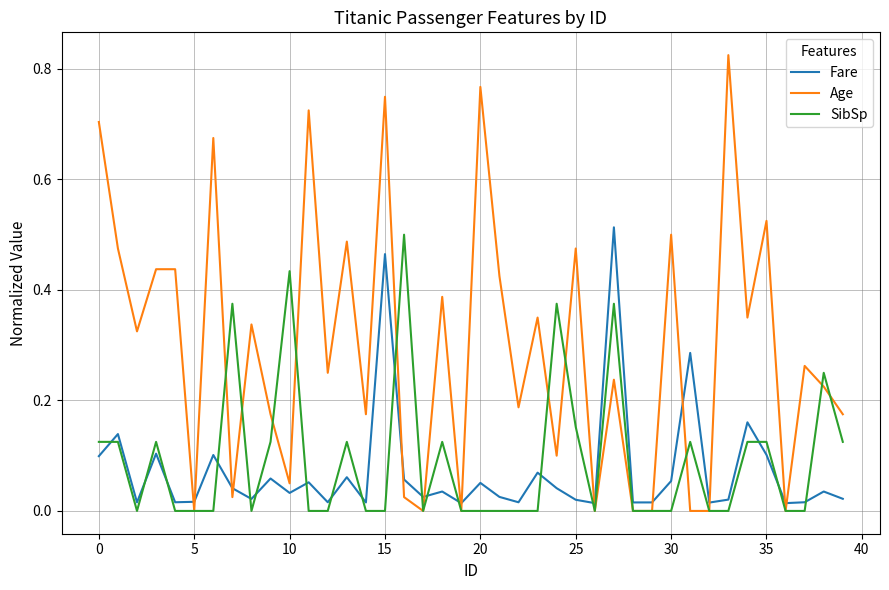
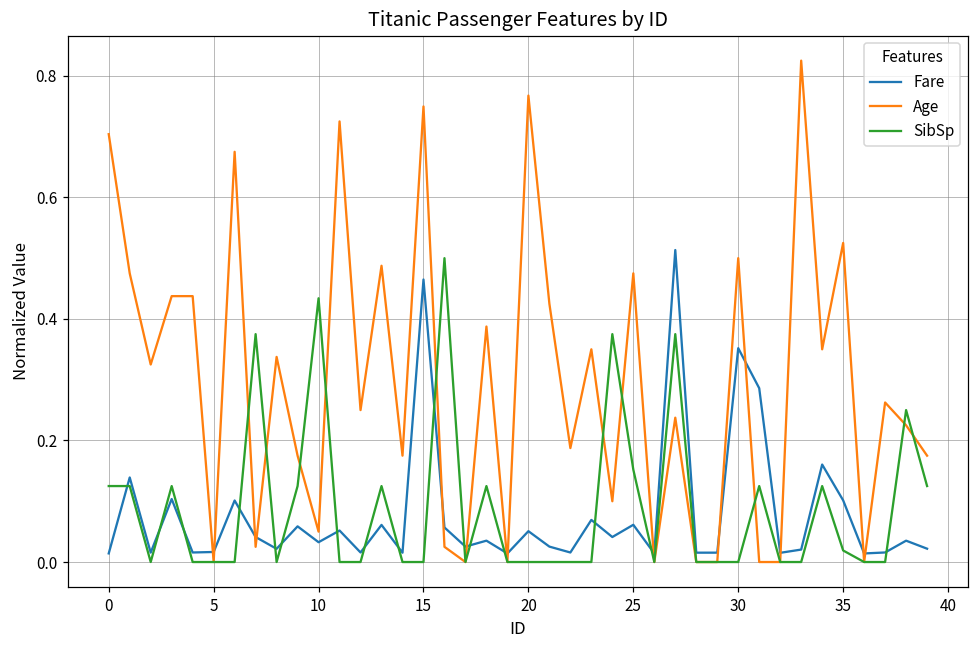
  {
    "Fare": {
-     "0": 0.10,
+     "0": 0.01,
      "5": 0.02,
      "10": 0.03,
      "15": 0.46,
      "20": 0.05,
-     "25": 0.02,
-     "30": 0.05,
+     "25": 0.06,
+     "30": 0.35,
      "35": 0.10
    },
    "Age": {
      "0": 0.70,
      "10": 0.05,
      "15": 0.75,
      "20": 0.77,
      "25": 0.48,
      "30": 0.50,
      "35": 0.53
    },
    "SibSp": {
      "0": 0.13,
      "10": 0.43,
      "15": 0.00,
      "20": 0.00,
      "25": 0.15,
      "30": 0.00,
-     "35": 0.13
+     "35": 0.02
    }
  }
